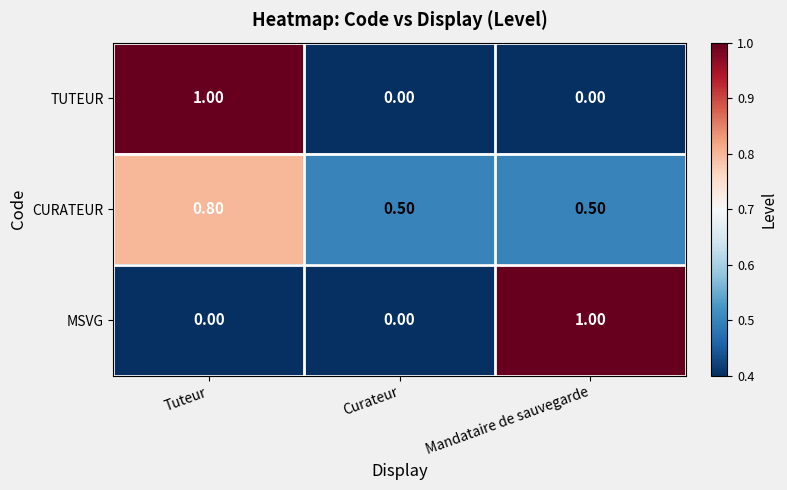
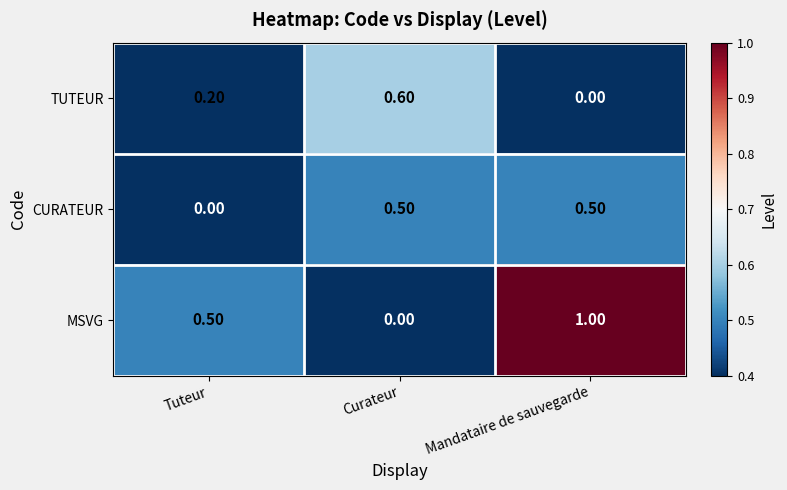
  {
    "TUTEUR": {
-     "Tuteur": 1.00,
-     "Curateur": 0.00,
+     "Tuteur": 0.20,
+     "Curateur": 0.60,
      "Mandataire de sauvegarde": 0.00
    },
    "CURATEUR": {
-     "Tuteur": 0.80,
+     "Tuteur": 0.00,
      "Curateur": 0.50,
      "Mandataire de sauvegarde": 0.50
    },
    "MSVG": {
-     "Tuteur": 0.00,
+     "Tuteur": 0.50,
      "Curateur": 0.00,
      "Mandataire de sauvegarde": 1.00
    }
  }
